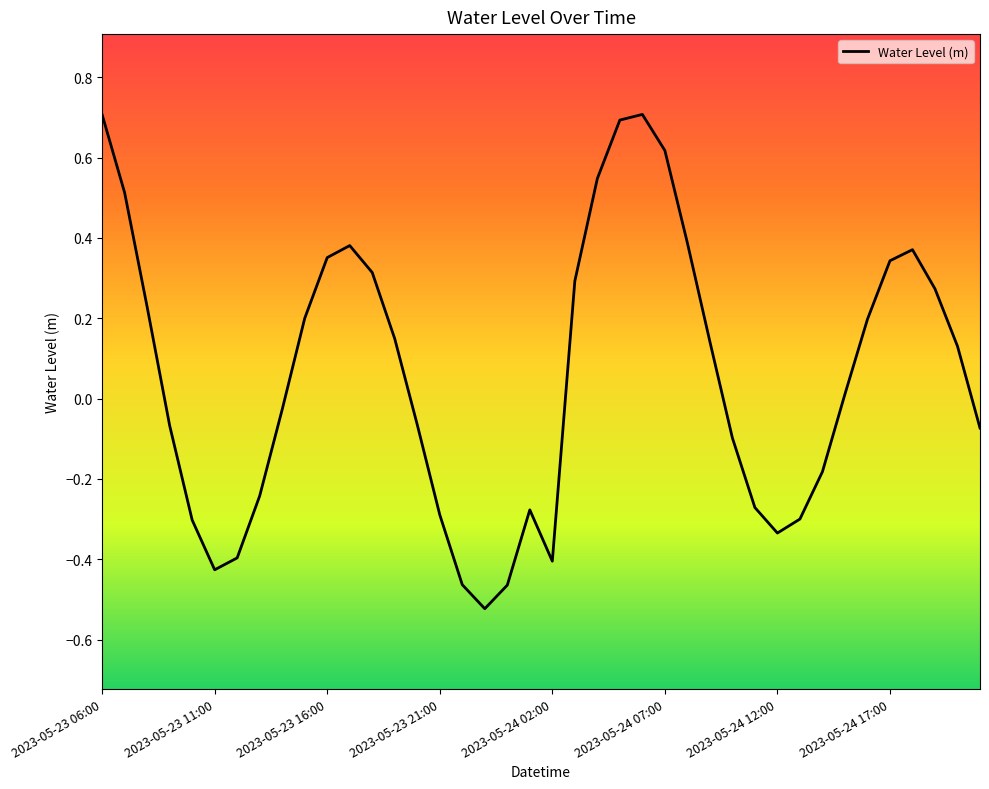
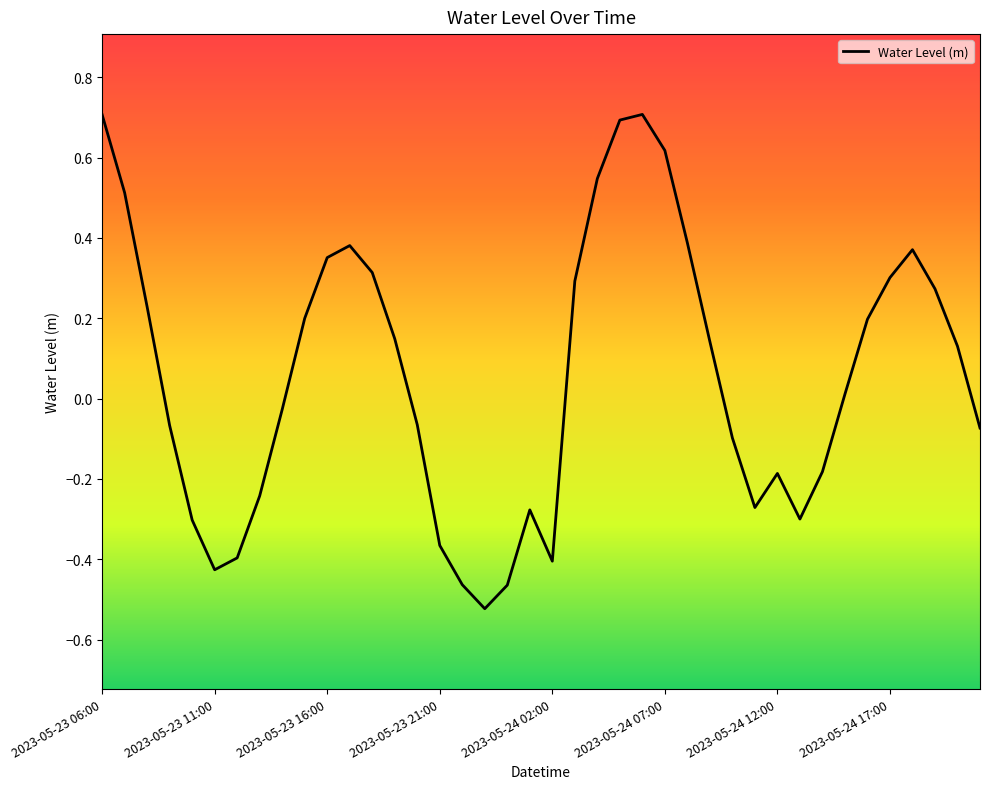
  {
    "2023-05-23 06:00": 0.71,
    "2023-05-23 11:00": -0.43,
    "2023-05-23 16:00": 0.35,
-   "2023-05-23 21:00": -0.29,
+   "2023-05-23 21:00": -0.37,
    "2023-05-24 02:00": -0.40,
    "2023-05-24 07:00": 0.62,
-   "2023-05-24 12:00": -0.33,
-   "2023-05-24 17:00": 0.34
+   "2023-05-24 12:00": -0.19,
+   "2023-05-24 17:00": 0.30
  }
